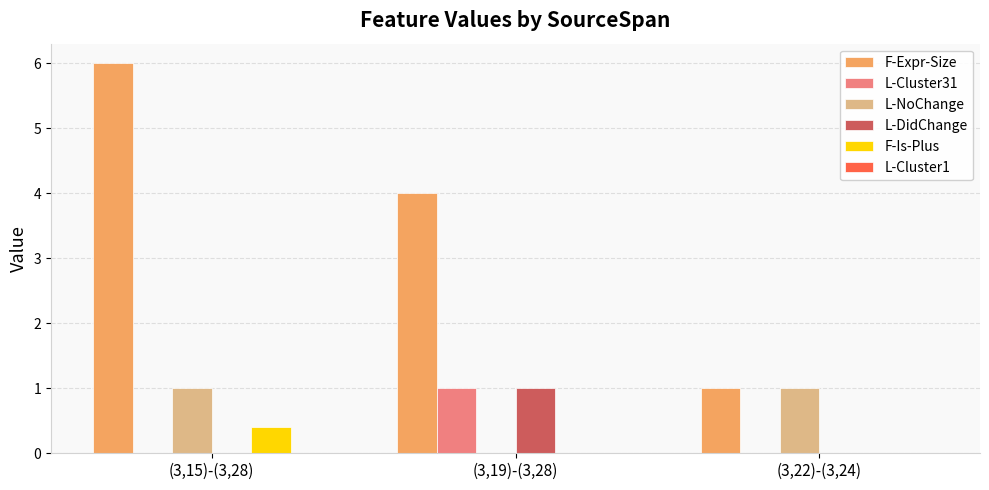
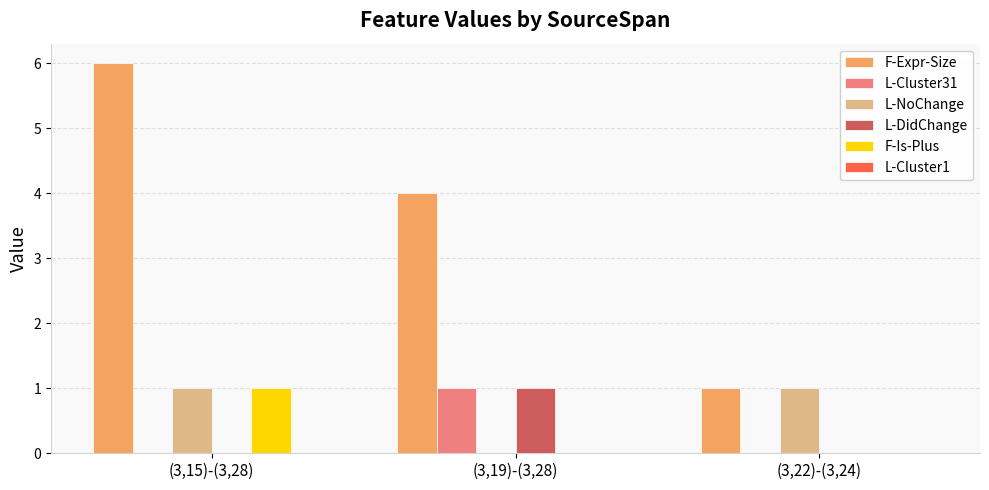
  {
    "F-Is-Plus": {
-     "(3,15)-(3,28)": 0.4,
+     "(3,15)-(3,28)": 1.0,
      "(3,19)-(3,28)": 0.0,
      "(3,22)-(3,24)": 0.0
    }
  }
